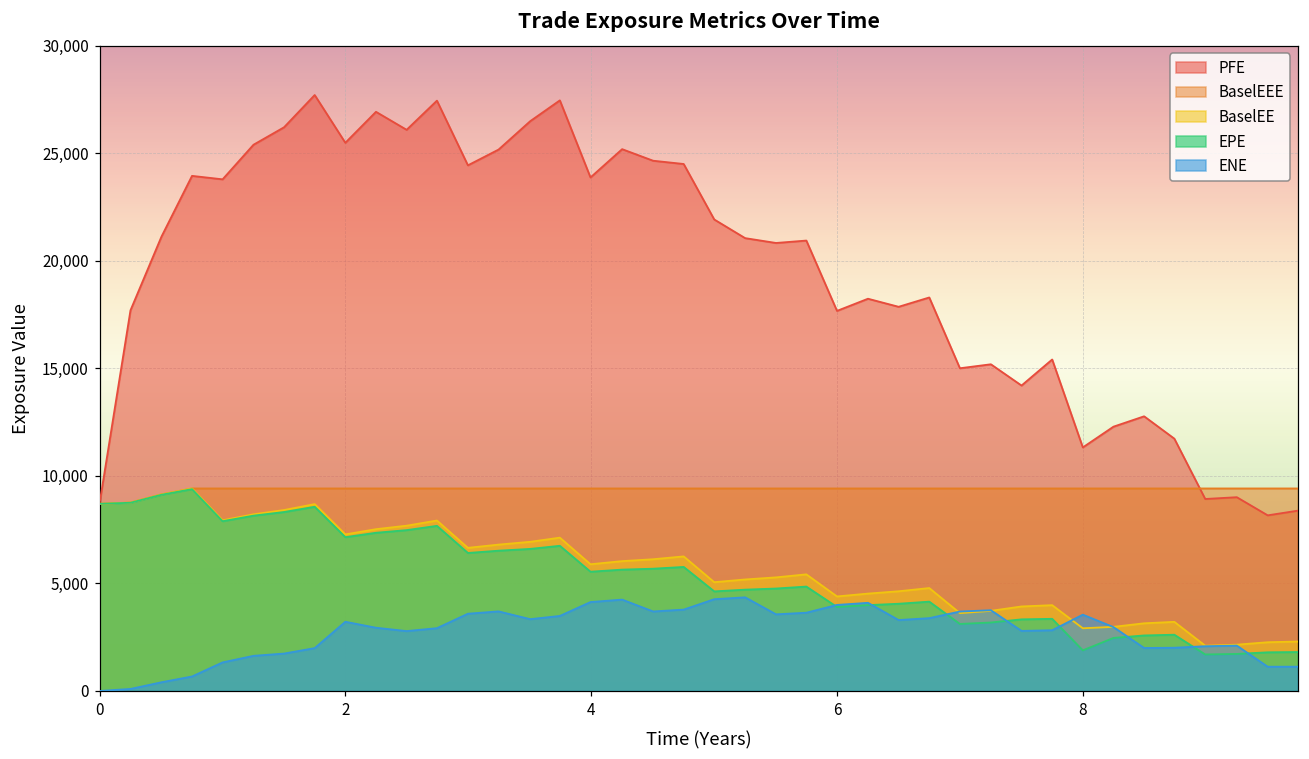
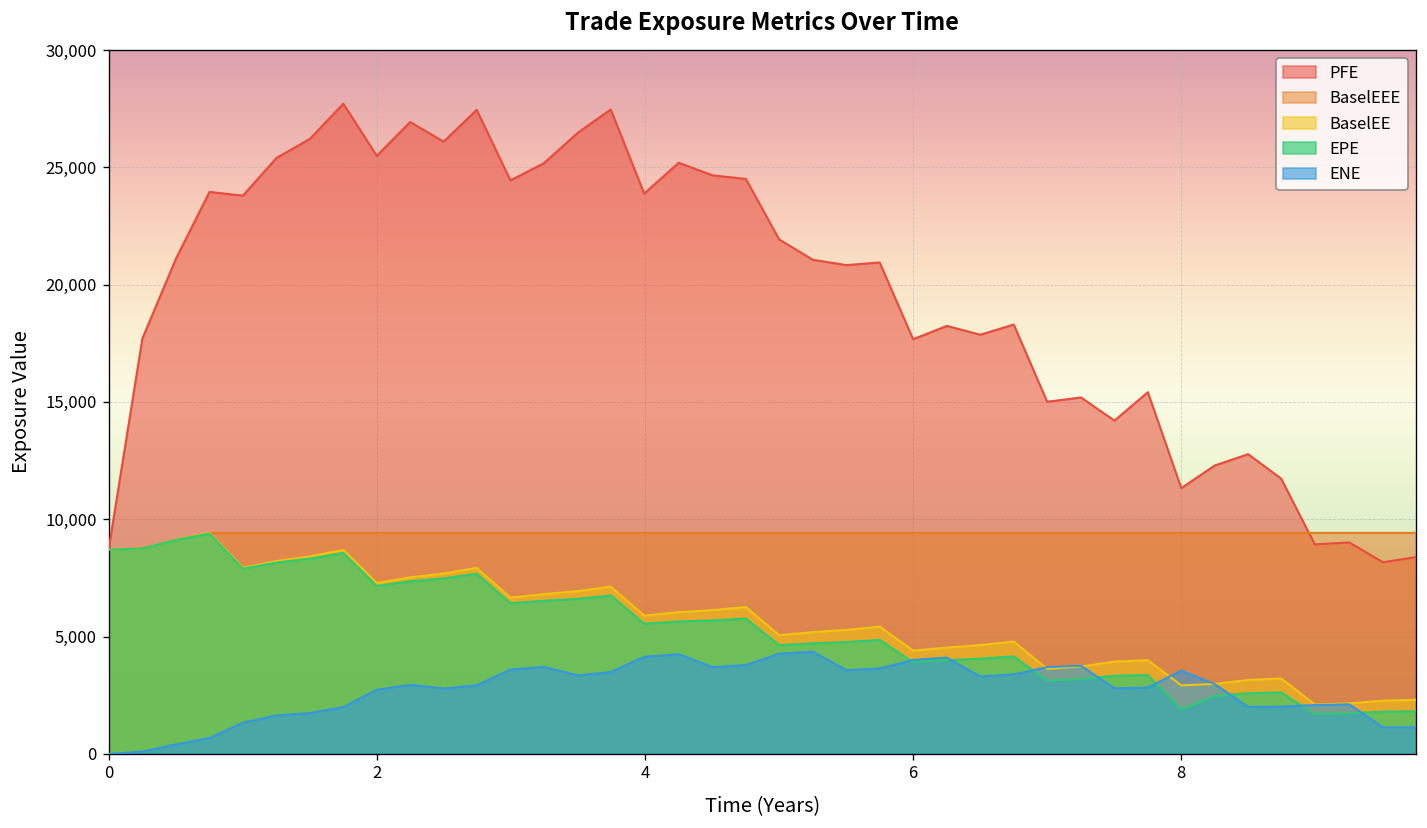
  {
    "EPE": {
      "8": "1,900"
    },
    "ENE": {
      "0": "0",
-     "2": "3,200",
+     "2": "2,700",
      "8": "3,500"
    }
  }
